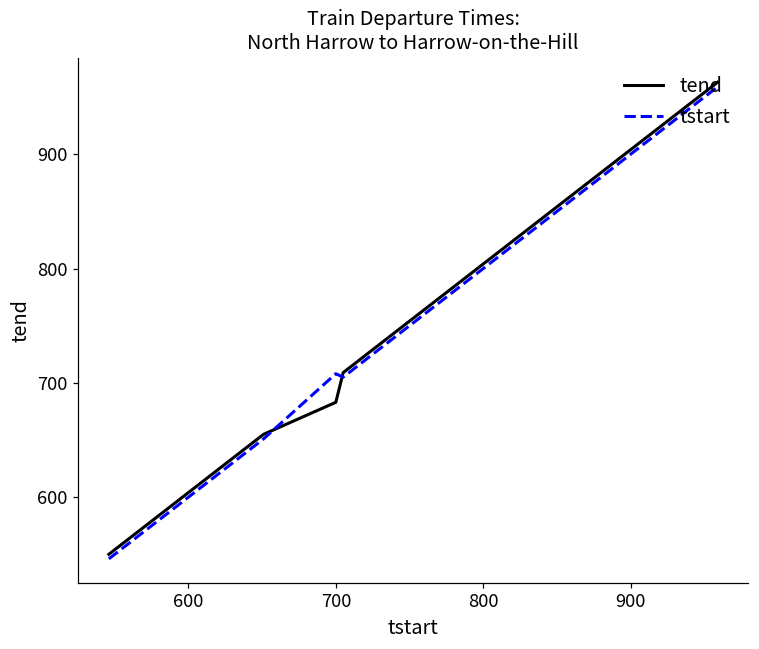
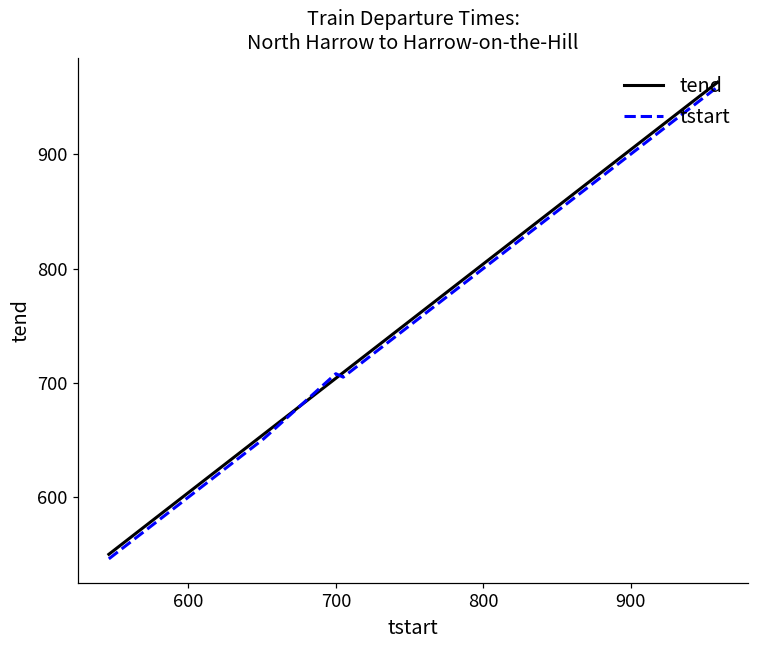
  {
    "tend": {
-     "700": 683
+     "700": 704
    },
    "tstart": {
      "700": 708
    }
  }
